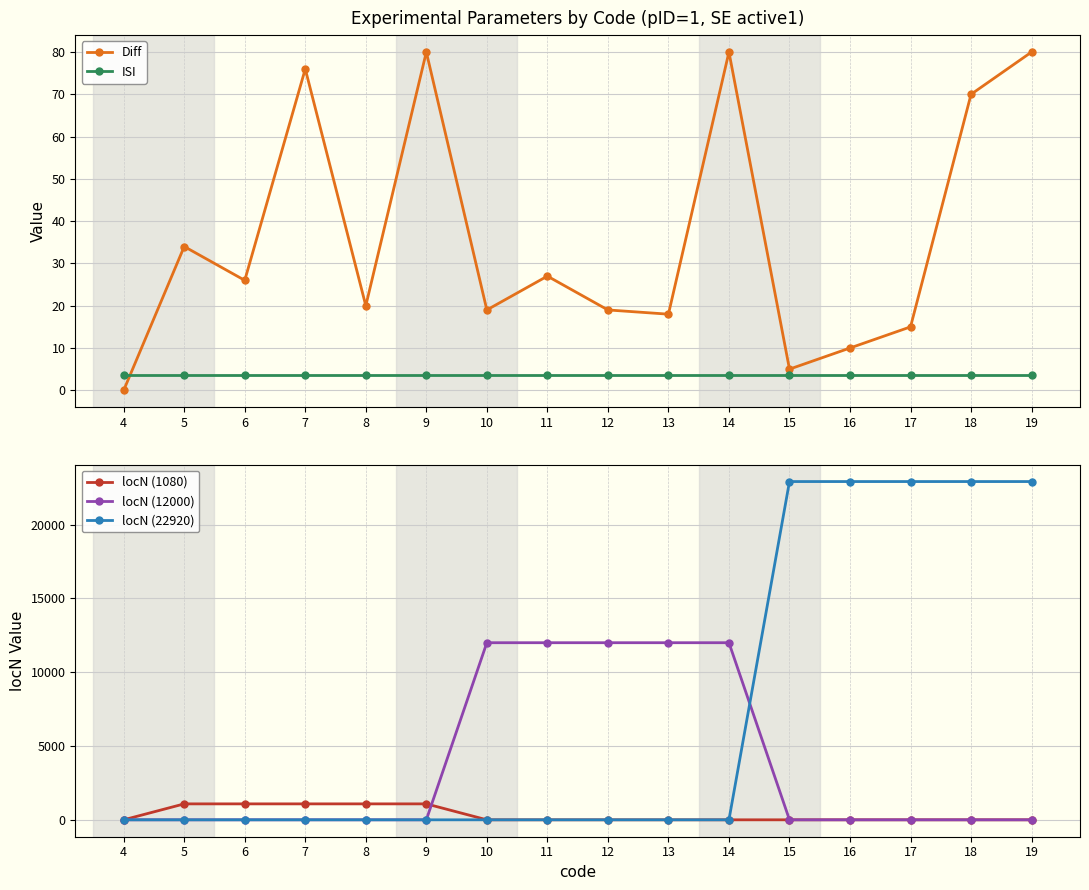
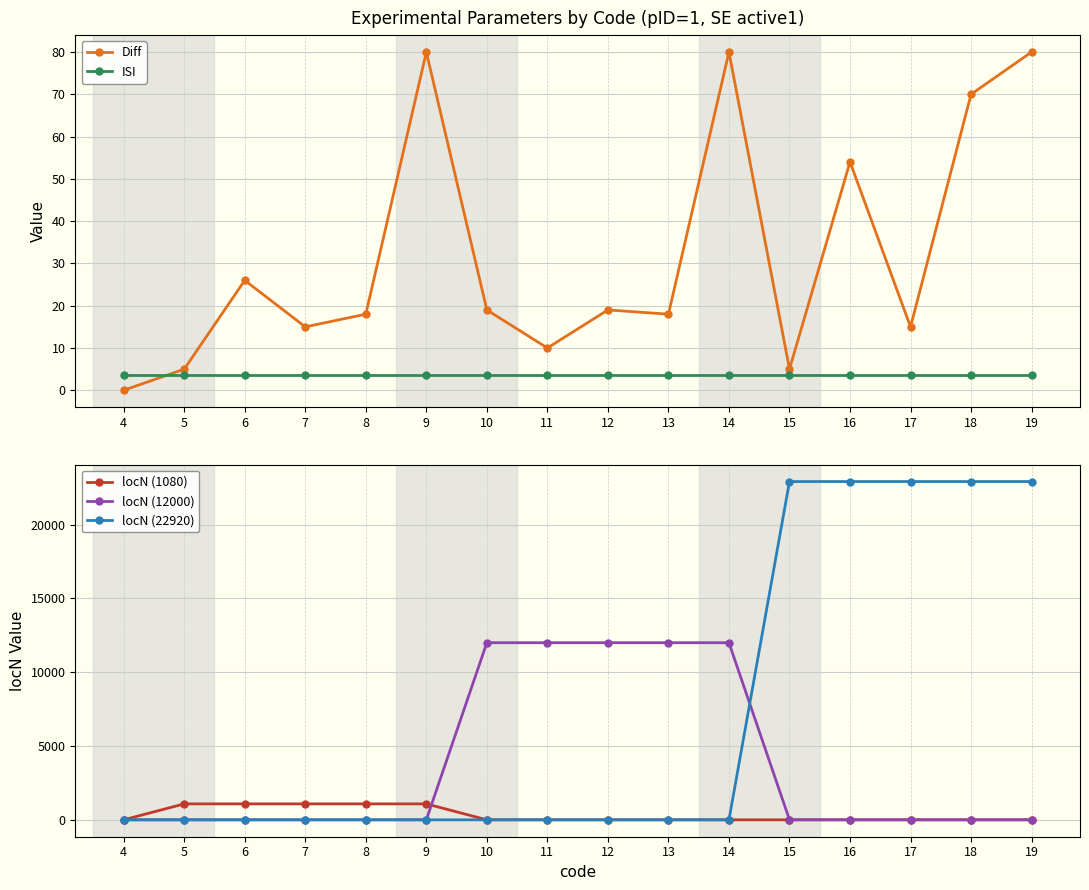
  {
    "Experimental Parameters by Code (pID=1, SE active1)": {
      "Diff": {
        "4": 0,
-       "5": 34,
+       "5": 5,
        "6": 26,
-       "7": 76,
-       "8": 20,
+       "7": 15,
+       "8": 18,
        "9": 80,
        "10": 19,
-       "11": 27,
+       "11": 10,
        "12": 19,
        "13": 18,
        "14": 80,
        "15": 5,
-       "16": 10,
+       "16": 54,
        "17": 15,
        "18": 70,
        "19": 80
      },
      "ISI": {
        "4": 4,
        "5": 4,
        "6": 4,
        "7": 4,
        "8": 4,
        "9": 4,
        "10": 4,
        "11": 4,
        "12": 4,
        "13": 4,
        "14": 4,
        "15": 4,
        "16": 4,
        "17": 4,
        "18": 4,
        "19": 4
      }
    }
  }
